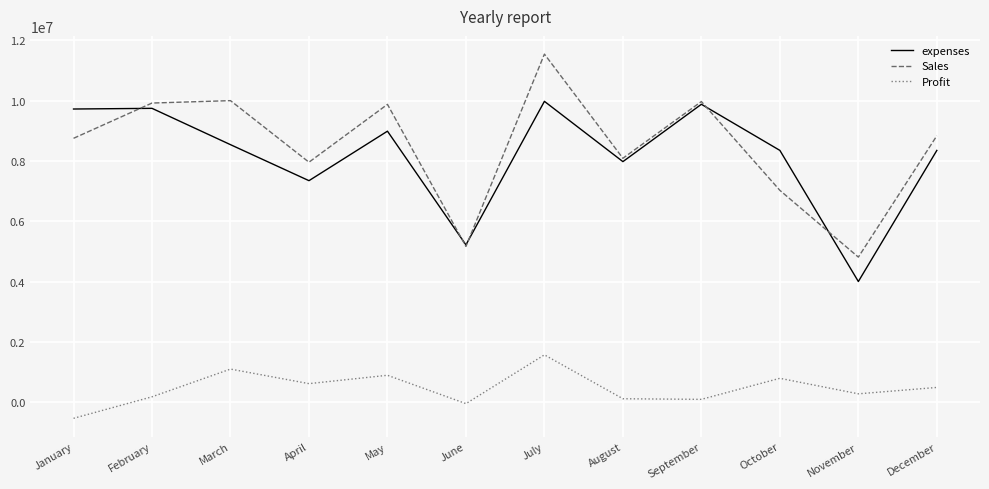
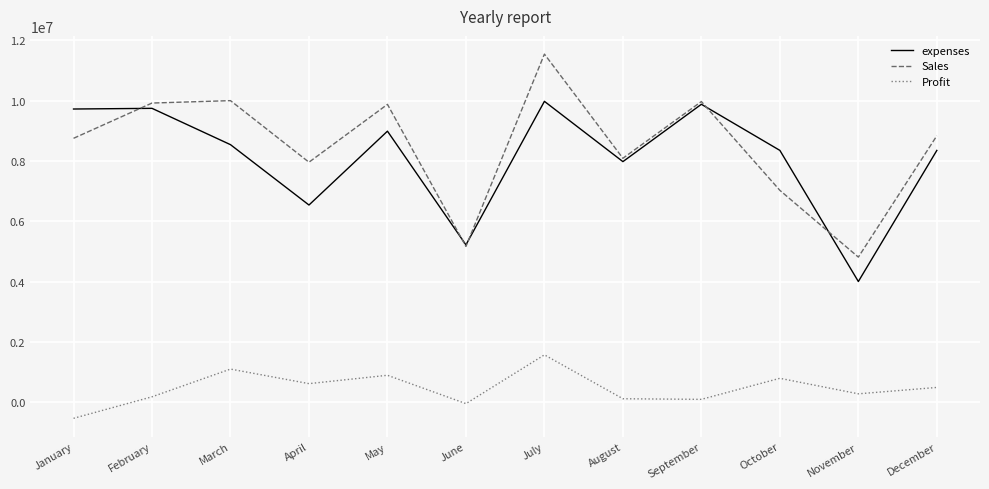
  {
    "expenses": {
      "January": 9700000,
      "February": 9700000,
      "March": 8500000,
-     "April": 7300000,
+     "April": 6500000,
      "May": 9000000,
      "July": 10000000,
      "August": 8000000,
      "September": 9900000,
      "October": 8300000,
      "November": 4000000,
      "December": 8300000
    }
  }
